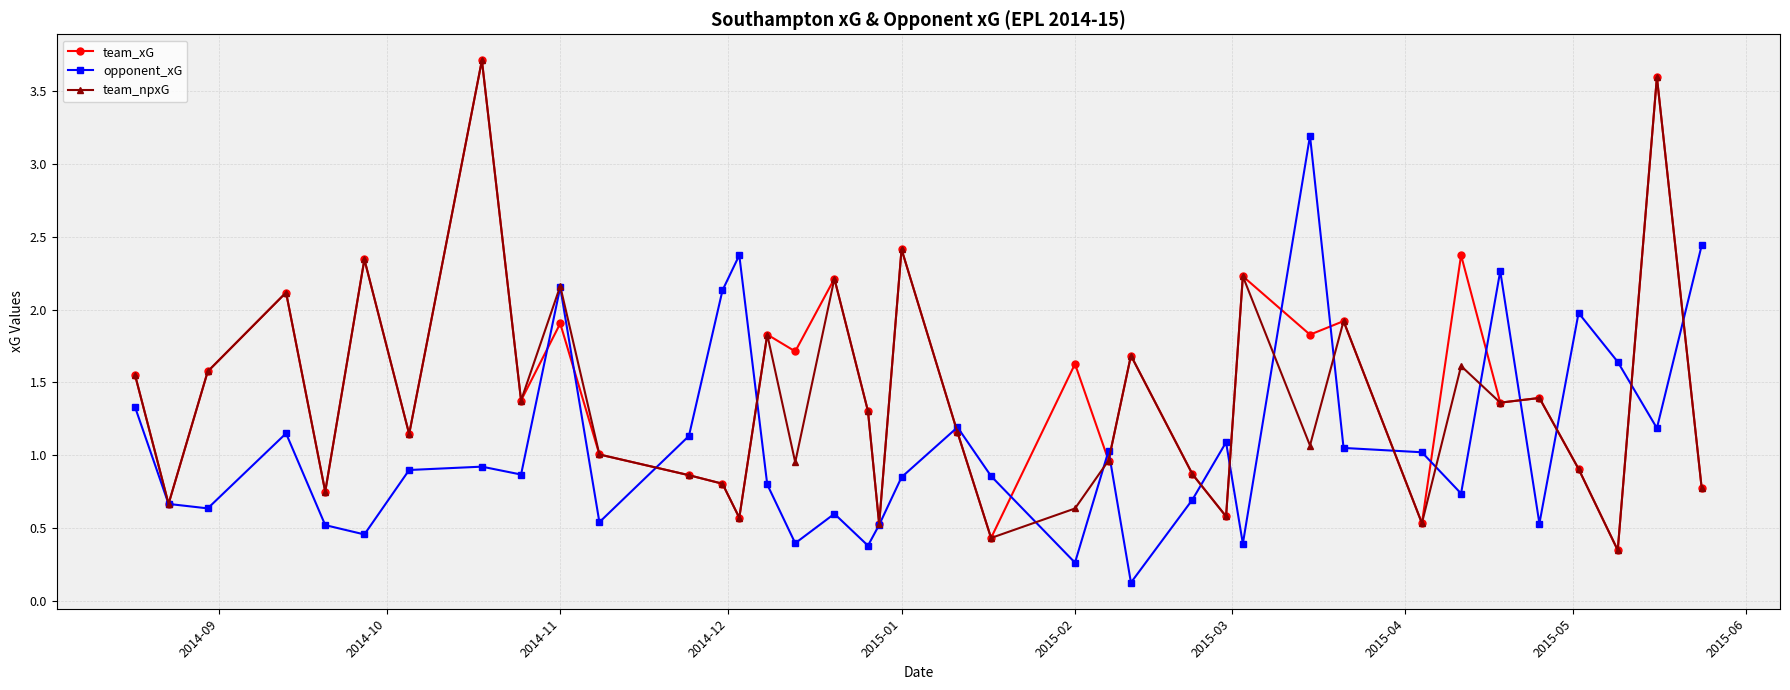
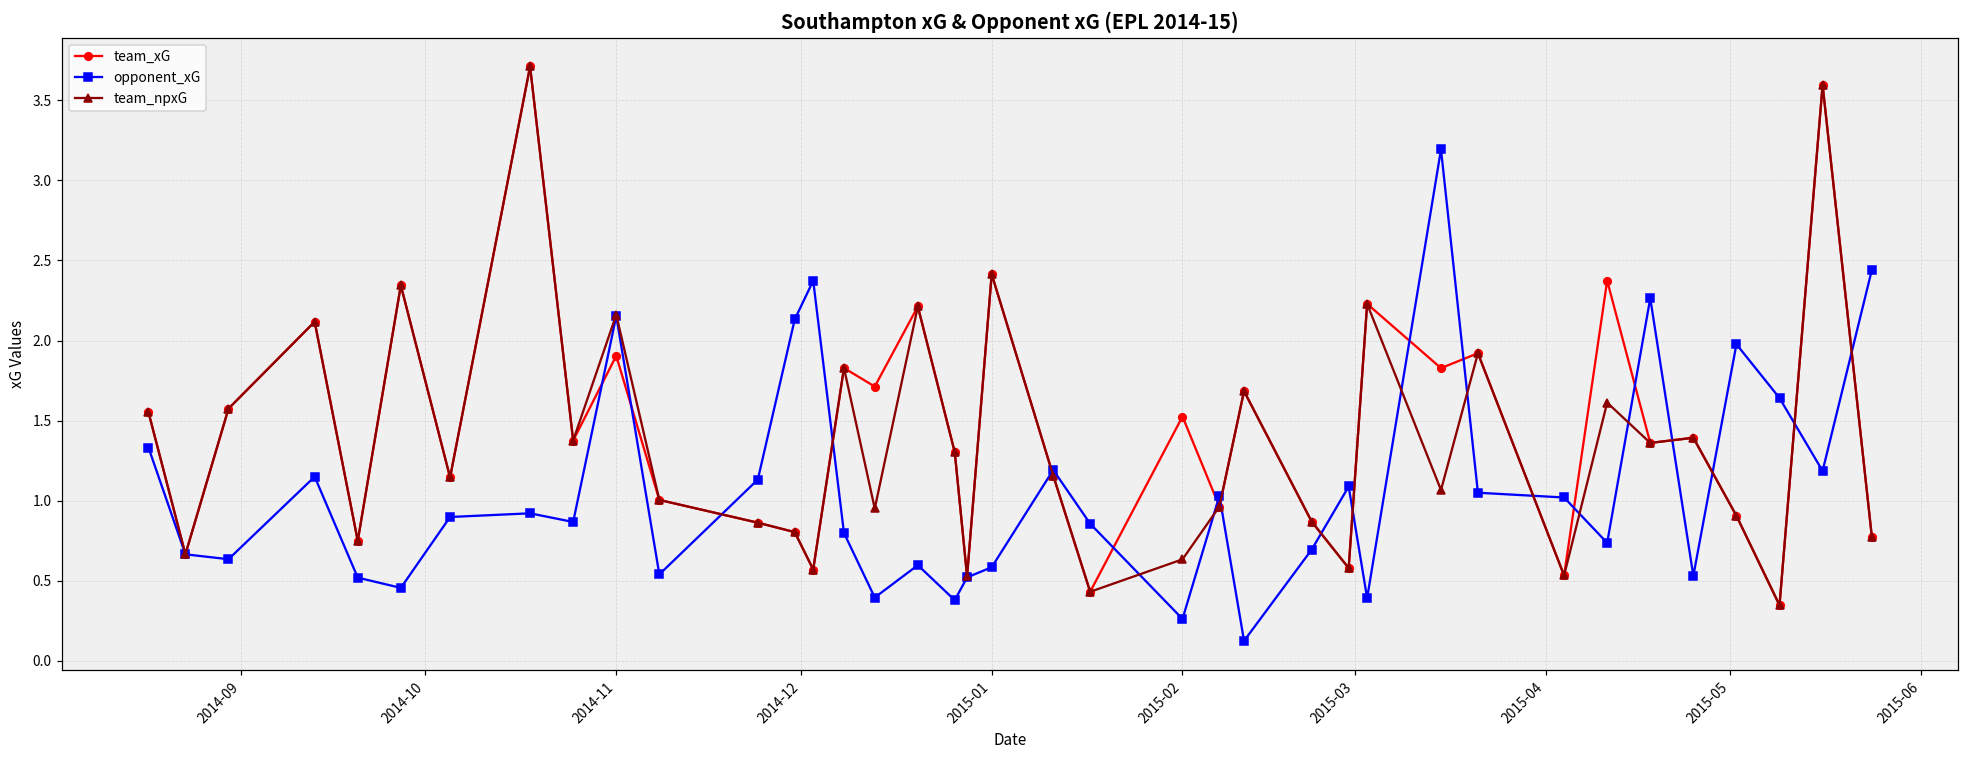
  {
    "team_xG": {
      "2014-11": 1.90,
-     "2015-02": 1.63
+     "2015-02": 1.53
    },
    "opponent_xG": {
-     "2015-01": 0.85,
+     "2015-01": 0.59,
      "2015-02": 0.26
    },
    "team_npxG": {
      "2015-02": 0.63
    }
  }
